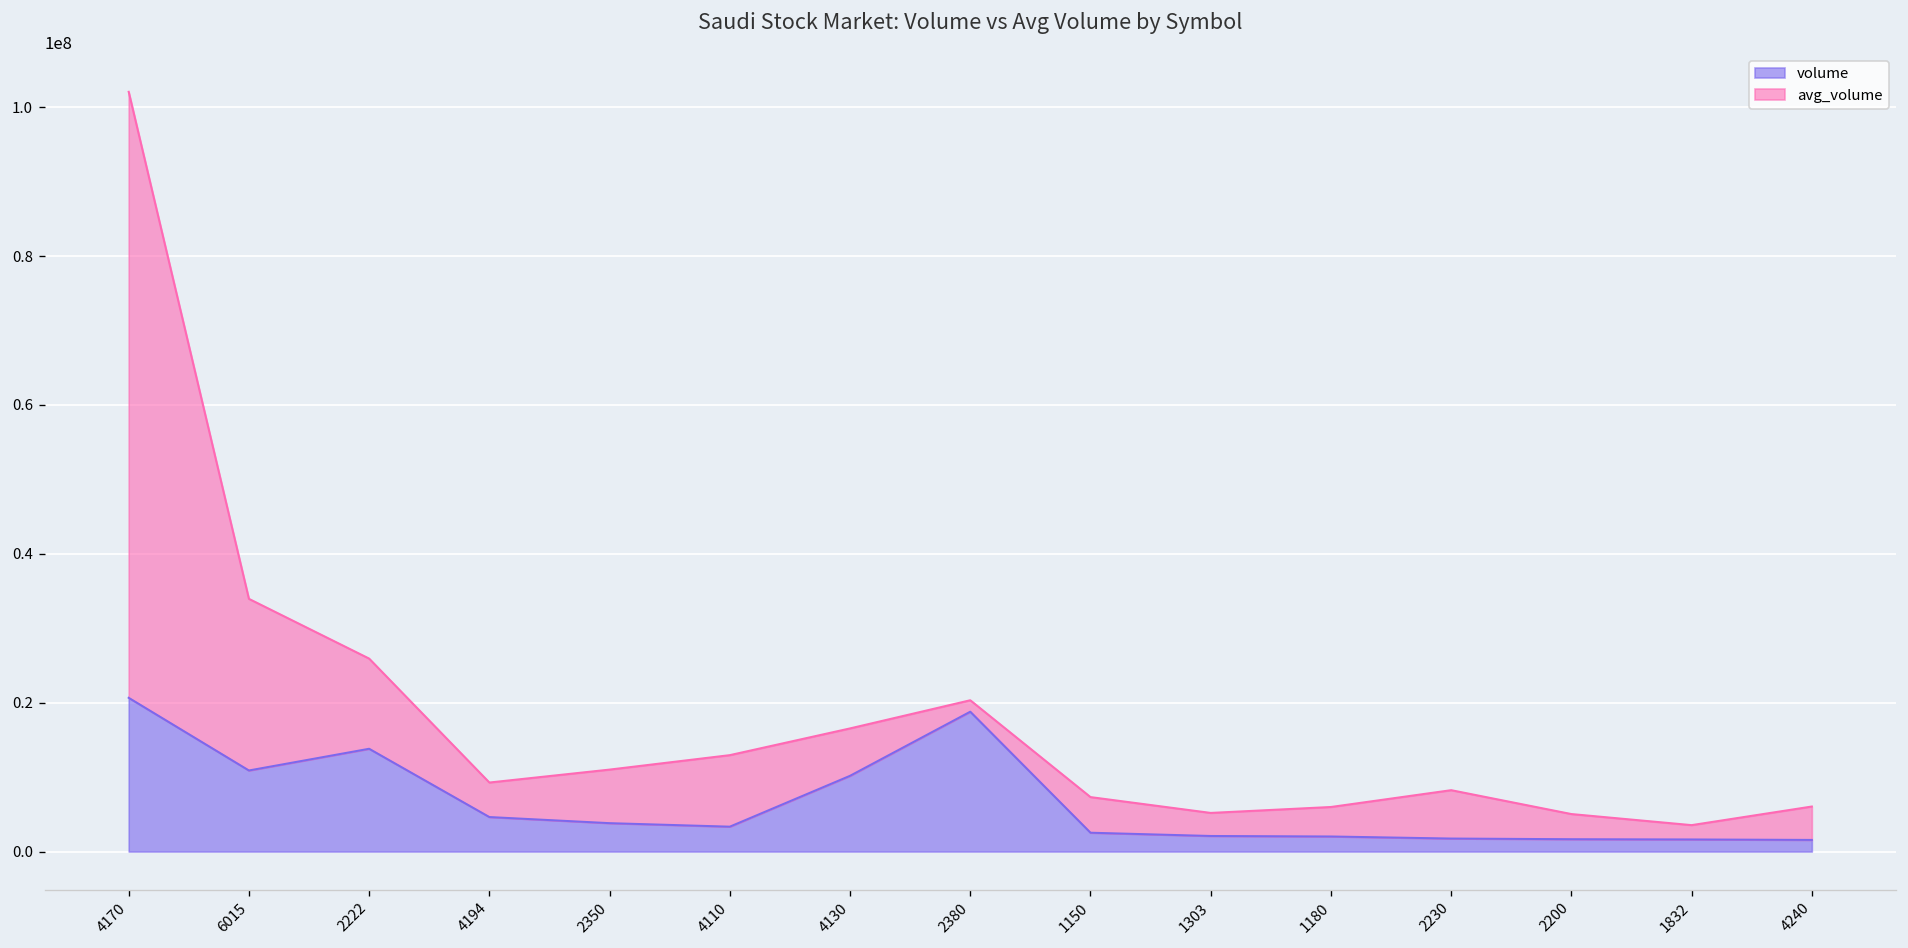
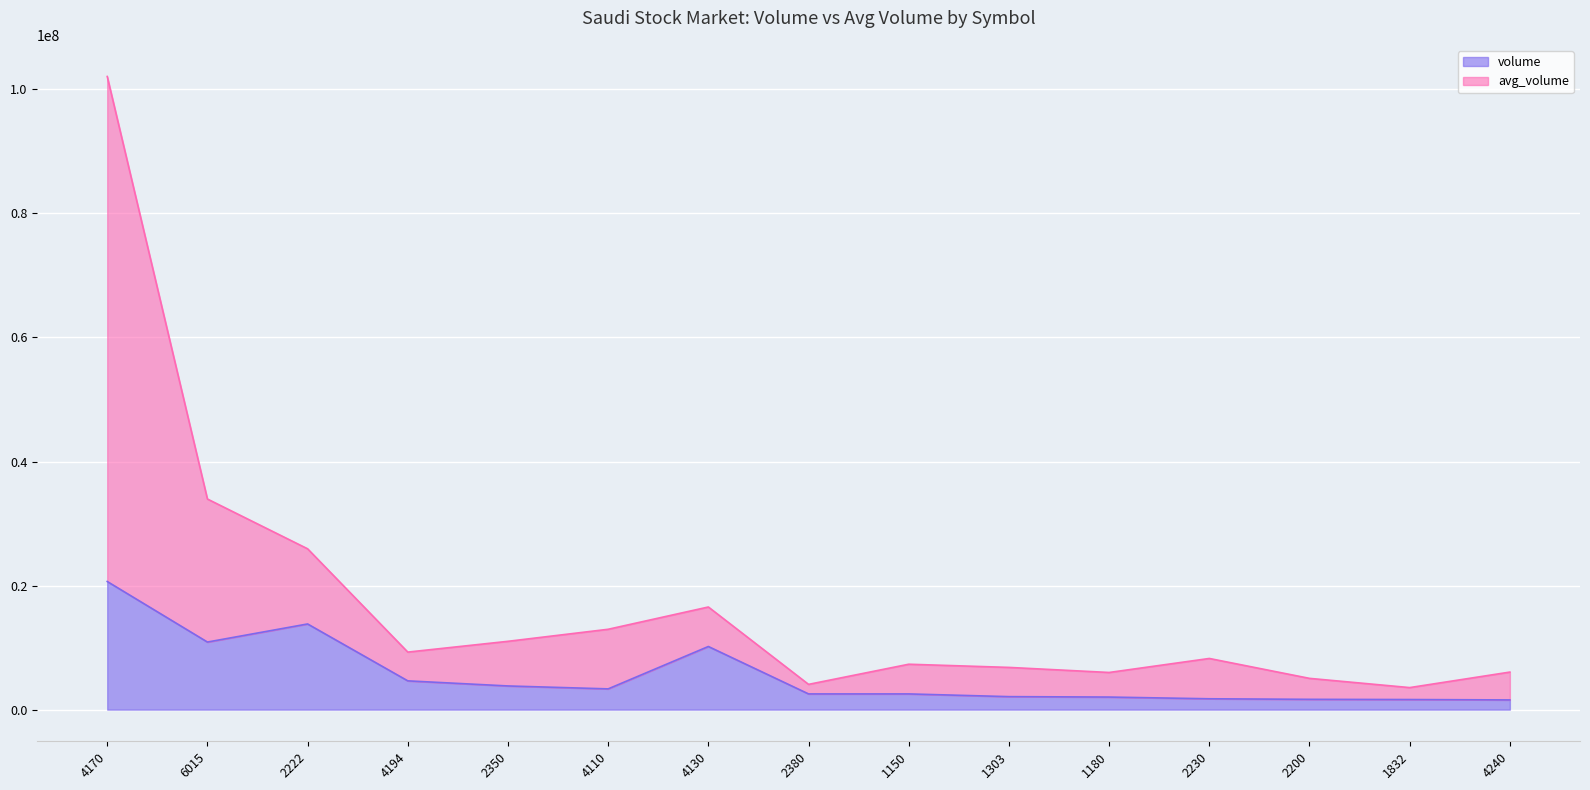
  {
    "volume": {
      "4170": 21000000,
      "6015": 11000000,
      "2222": 14000000,
      "4194": 5000000,
      "2350": 4000000,
      "4110": 3000000,
      "4130": 10000000,
-     "2380": 19000000,
+     "2380": 3000000,
      "1150": 3000000,
      "1303": 2000000,
      "1180": 2000000,
      "2230": 2000000,
      "2200": 2000000,
      "1832": 2000000,
      "4240": 2000000
    },
    "avg_volume": {
      "4170": 81000000,
      "6015": 23000000,
      "2222": 12000000,
      "4194": 5000000,
      "2350": 7000000,
      "4110": 10000000,
      "4130": 6000000,
      "2380": 2000000,
      "1150": 5000000,
-     "1303": 3000000,
+     "1303": 5000000,
      "1180": 4000000,
      "2230": 6000000,
      "2200": 3000000,
      "1832": 2000000,
      "4240": 4000000
    }
  }
